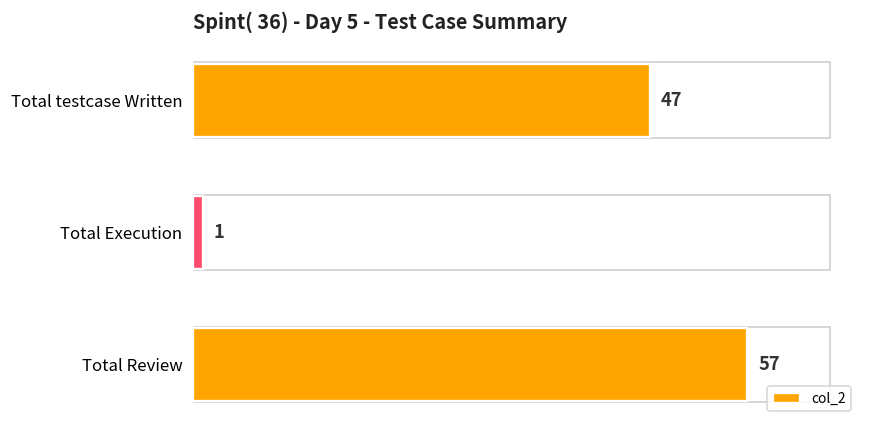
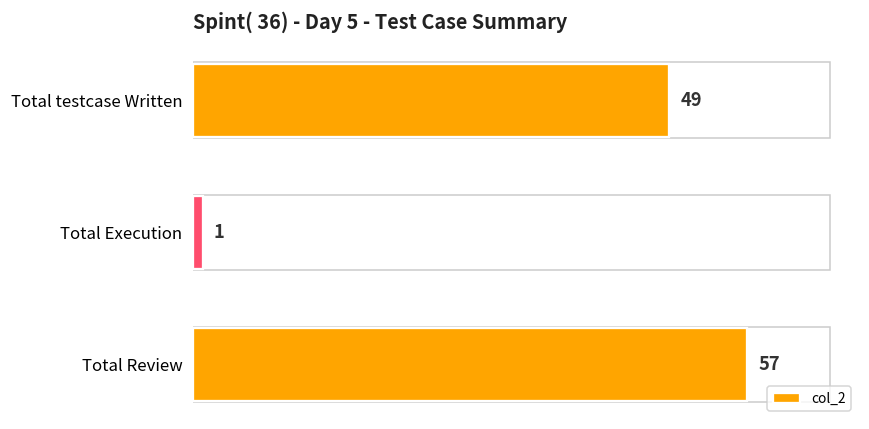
  {
-   "Total testcase Written": 47,
+   "Total testcase Written": 49,
    "Total Execution": 1,
    "Total Review": 57
  }
